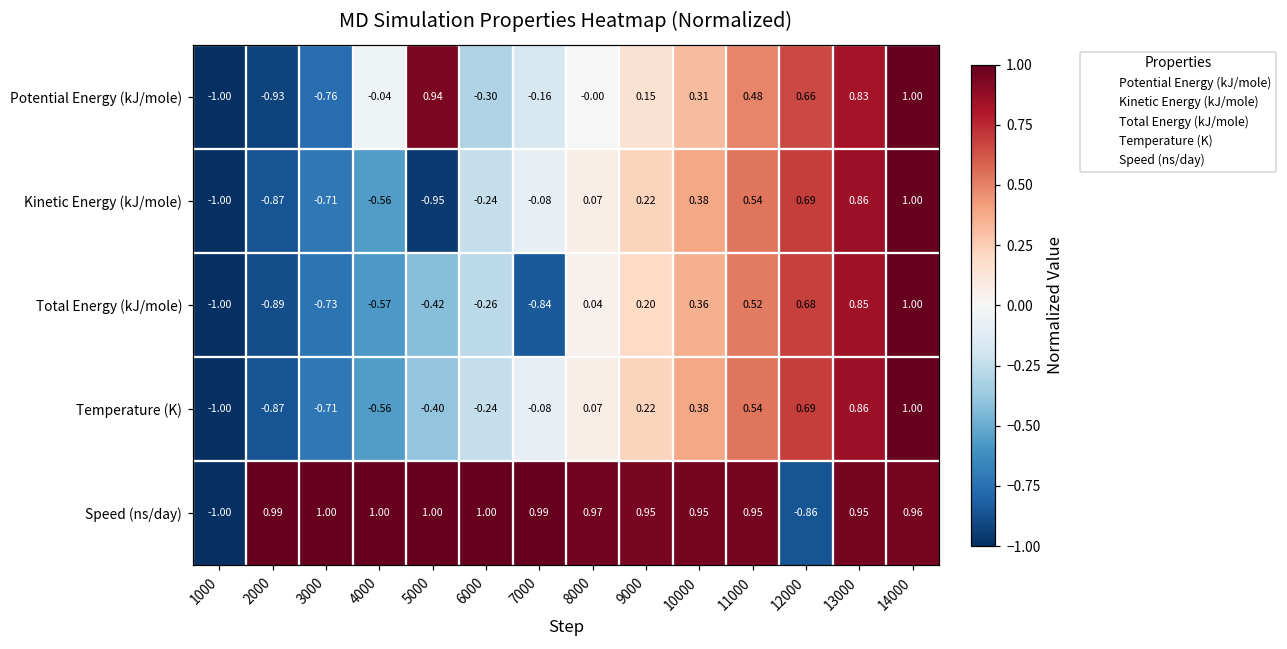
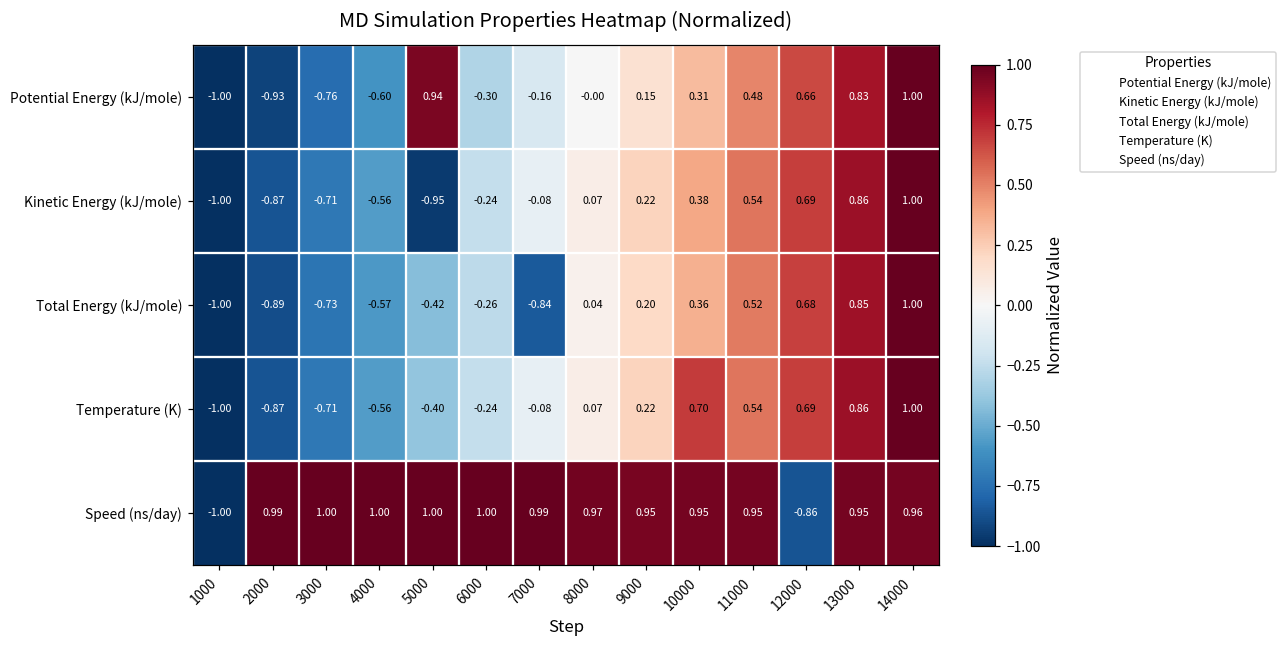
  {
    "Potential Energy (kJ/mole)": {
      "1000": -1.00,
      "2000": -0.93,
      "3000": -0.76,
-     "4000": -0.04,
+     "4000": -0.60,
      "5000": 0.94,
      "6000": -0.30,
      "7000": -0.16,
      "8000": -0.00,
      "9000": 0.15,
      "10000": 0.31,
      "11000": 0.48,
      "12000": 0.66,
      "13000": 0.83,
      "14000": 1.00
    },
    "Kinetic Energy (kJ/mole)": {
      "1000": -1.00,
      "2000": -0.87,
      "3000": -0.71,
      "4000": -0.56,
      "5000": -0.95,
      "6000": -0.24,
      "7000": -0.08,
      "8000": 0.07,
      "9000": 0.22,
      "10000": 0.38,
      "11000": 0.54,
      "12000": 0.69,
      "13000": 0.86,
      "14000": 1.00
    },
    "Total Energy (kJ/mole)": {
      "1000": -1.00,
      "2000": -0.89,
      "3000": -0.73,
      "4000": -0.57,
      "5000": -0.42,
      "6000": -0.26,
      "7000": -0.84,
      "8000": 0.04,
      "9000": 0.20,
      "10000": 0.36,
      "11000": 0.52,
      "12000": 0.68,
      "13000": 0.85,
      "14000": 1.00
    },
    "Temperature (K)": {
      "1000": -1.00,
      "2000": -0.87,
      "3000": -0.71,
      "4000": -0.56,
      "5000": -0.40,
      "6000": -0.24,
      "7000": -0.08,
      "8000": 0.07,
      "9000": 0.22,
-     "10000": 0.38,
+     "10000": 0.70,
      "11000": 0.54,
      "12000": 0.69,
      "13000": 0.86,
      "14000": 1.00
    },
    "Speed (ns/day)": {
      "1000": -1.00,
      "2000": 0.99,
      "3000": 1.00,
      "4000": 1.00,
      "5000": 1.00,
      "6000": 1.00,
      "7000": 0.99,
      "8000": 0.97,
      "9000": 0.95,
      "10000": 0.95,
      "11000": 0.95,
      "12000": -0.86,
      "13000": 0.95,
      "14000": 0.96
    }
  }
